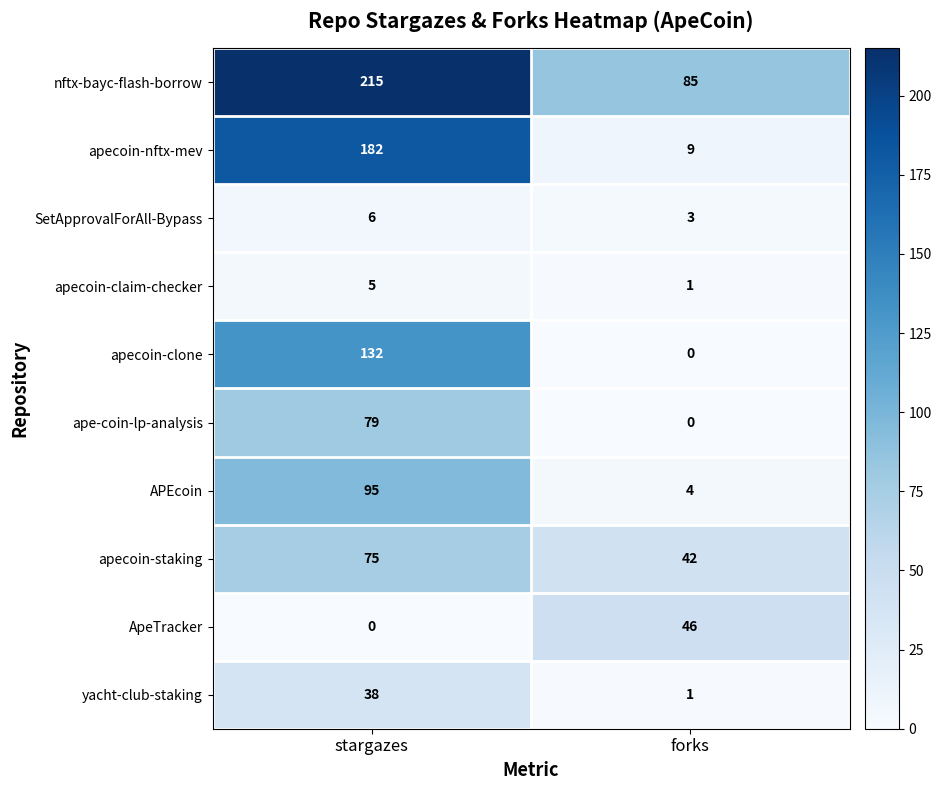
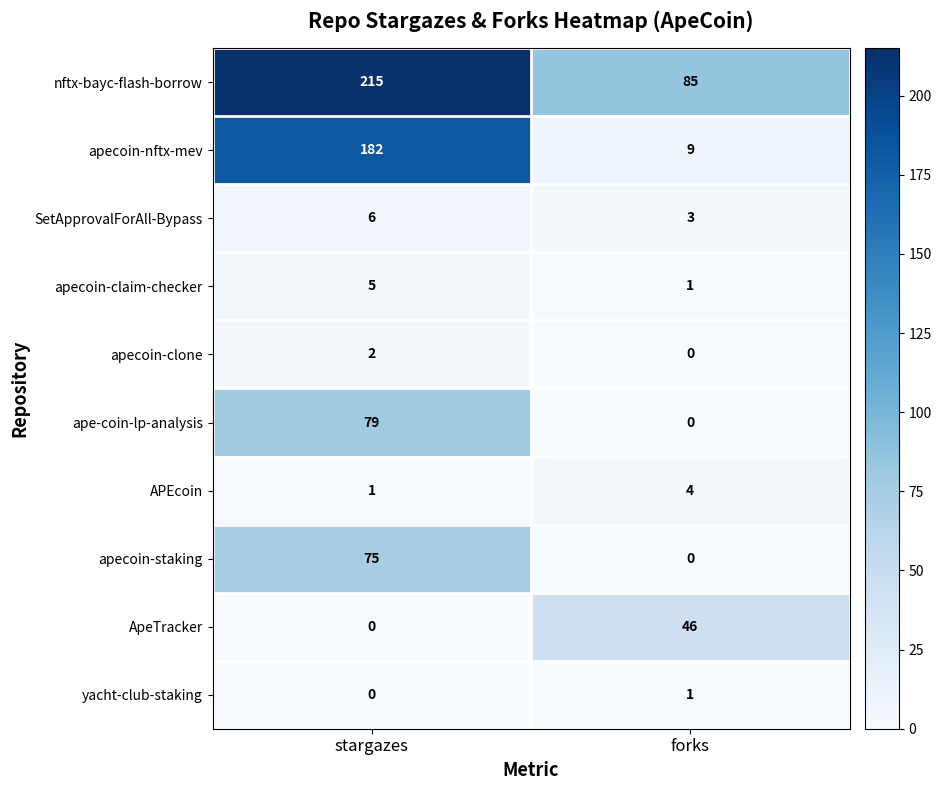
  {
    "nftx-bayc-flash-borrow": {
      "stargazes": 215,
      "forks": 85
    },
    "apecoin-nftx-mev": {
      "stargazes": 182,
      "forks": 9
    },
    "SetApprovalForAll-Bypass": {
      "stargazes": 6,
      "forks": 3
    },
    "apecoin-claim-checker": {
      "stargazes": 5,
      "forks": 1
    },
    "apecoin-clone": {
-     "stargazes": 132,
+     "stargazes": 2,
      "forks": 0
    },
    "ape-coin-lp-analysis": {
      "stargazes": 79,
      "forks": 0
    },
    "APEcoin": {
-     "stargazes": 95,
+     "stargazes": 1,
      "forks": 4
    },
    "apecoin-staking": {
      "stargazes": 75,
-     "forks": 42
+     "forks": 0
    },
    "ApeTracker": {
      "stargazes": 0,
      "forks": 46
    },
    "yacht-club-staking": {
-     "stargazes": 38,
+     "stargazes": 0,
      "forks": 1
    }
  }
